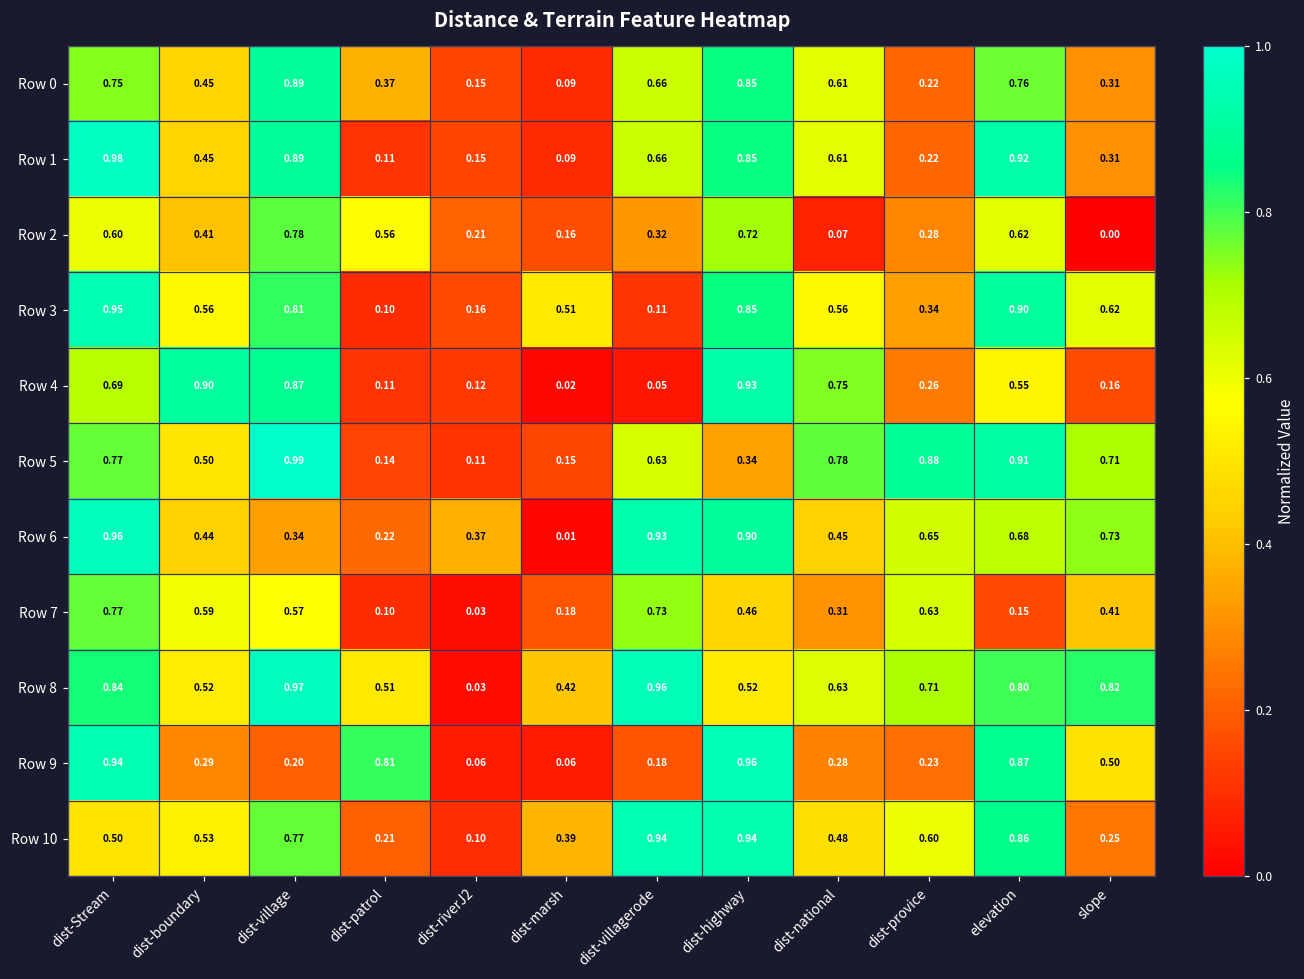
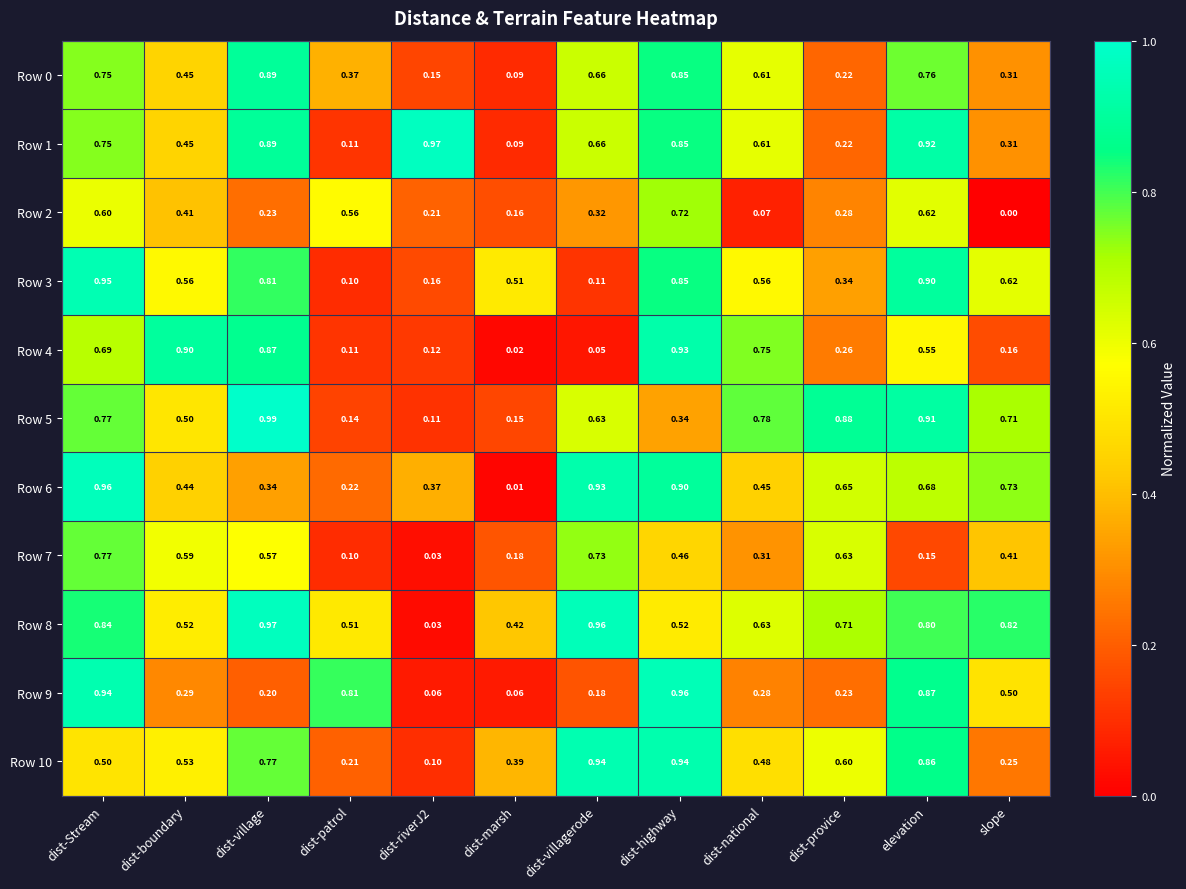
  {
    "Row 0": {
      "dist-Stream": 0.75,
      "dist-boundary": 0.45,
      "dist-village": 0.89,
      "dist-patrol": 0.37,
      "dist-riverJ2": 0.15,
      "dist-marsh": 0.09,
      "dist-villagerode": 0.66,
      "dist-highway": 0.85,
      "dist-national": 0.61,
      "dist-provice": 0.22,
      "elevation": 0.76,
      "slope": 0.31
    },
    "Row 1": {
-     "dist-Stream": 0.98,
+     "dist-Stream": 0.75,
      "dist-boundary": 0.45,
      "dist-village": 0.89,
      "dist-patrol": 0.11,
-     "dist-riverJ2": 0.15,
+     "dist-riverJ2": 0.97,
      "dist-marsh": 0.09,
      "dist-villagerode": 0.66,
      "dist-highway": 0.85,
      "dist-national": 0.61,
      "dist-provice": 0.22,
      "elevation": 0.92,
      "slope": 0.31
    },
    "Row 2": {
      "dist-Stream": 0.60,
      "dist-boundary": 0.41,
-     "dist-village": 0.78,
+     "dist-village": 0.23,
      "dist-patrol": 0.56,
      "dist-riverJ2": 0.21,
      "dist-marsh": 0.16,
      "dist-villagerode": 0.32,
      "dist-highway": 0.72,
      "dist-national": 0.07,
      "dist-provice": 0.28,
      "elevation": 0.62,
      "slope": 0.00
    },
    "Row 3": {
      "dist-Stream": 0.95,
      "dist-boundary": 0.56,
      "dist-village": 0.81,
      "dist-patrol": 0.10,
      "dist-riverJ2": 0.16,
      "dist-marsh": 0.51,
      "dist-villagerode": 0.11,
      "dist-highway": 0.85,
      "dist-national": 0.56,
      "dist-provice": 0.34,
      "elevation": 0.90,
      "slope": 0.62
    },
    "Row 4": {
      "dist-Stream": 0.69,
      "dist-boundary": 0.90,
      "dist-village": 0.87,
      "dist-patrol": 0.11,
      "dist-riverJ2": 0.12,
      "dist-marsh": 0.02,
      "dist-villagerode": 0.05,
      "dist-highway": 0.93,
      "dist-national": 0.75,
      "dist-provice": 0.26,
      "elevation": 0.55,
      "slope": 0.16
    },
    "Row 5": {
      "dist-Stream": 0.77,
      "dist-boundary": 0.50,
      "dist-village": 0.99,
      "dist-patrol": 0.14,
      "dist-riverJ2": 0.11,
      "dist-marsh": 0.15,
      "dist-villagerode": 0.63,
      "dist-highway": 0.34,
      "dist-national": 0.78,
      "dist-provice": 0.88,
      "elevation": 0.91,
      "slope": 0.71
    },
    "Row 6": {
      "dist-Stream": 0.96,
      "dist-boundary": 0.44,
      "dist-village": 0.34,
      "dist-patrol": 0.22,
      "dist-riverJ2": 0.37,
      "dist-marsh": 0.01,
      "dist-villagerode": 0.93,
      "dist-highway": 0.90,
      "dist-national": 0.45,
      "dist-provice": 0.65,
      "elevation": 0.68,
      "slope": 0.73
    },
    "Row 7": {
      "dist-Stream": 0.77,
      "dist-boundary": 0.59,
      "dist-village": 0.57,
      "dist-patrol": 0.10,
      "dist-riverJ2": 0.03,
      "dist-marsh": 0.18,
      "dist-villagerode": 0.73,
      "dist-highway": 0.46,
      "dist-national": 0.31,
      "dist-provice": 0.63,
      "elevation": 0.15,
      "slope": 0.41
    },
    "Row 8": {
      "dist-Stream": 0.84,
      "dist-boundary": 0.52,
      "dist-village": 0.97,
      "dist-patrol": 0.51,
      "dist-riverJ2": 0.03,
      "dist-marsh": 0.42,
      "dist-villagerode": 0.96,
      "dist-highway": 0.52,
      "dist-national": 0.63,
      "dist-provice": 0.71,
      "elevation": 0.80,
      "slope": 0.82
    },
    "Row 9": {
      "dist-Stream": 0.94,
      "dist-boundary": 0.29,
      "dist-village": 0.20,
      "dist-patrol": 0.81,
      "dist-riverJ2": 0.06,
      "dist-marsh": 0.06,
      "dist-villagerode": 0.18,
      "dist-highway": 0.96,
      "dist-national": 0.28,
      "dist-provice": 0.23,
      "elevation": 0.87,
      "slope": 0.50
    },
    "Row 10": {
      "dist-Stream": 0.50,
      "dist-boundary": 0.53,
      "dist-village": 0.77,
      "dist-patrol": 0.21,
      "dist-riverJ2": 0.10,
      "dist-marsh": 0.39,
      "dist-villagerode": 0.94,
      "dist-highway": 0.94,
      "dist-national": 0.48,
      "dist-provice": 0.60,
      "elevation": 0.86,
      "slope": 0.25
    }
  }
